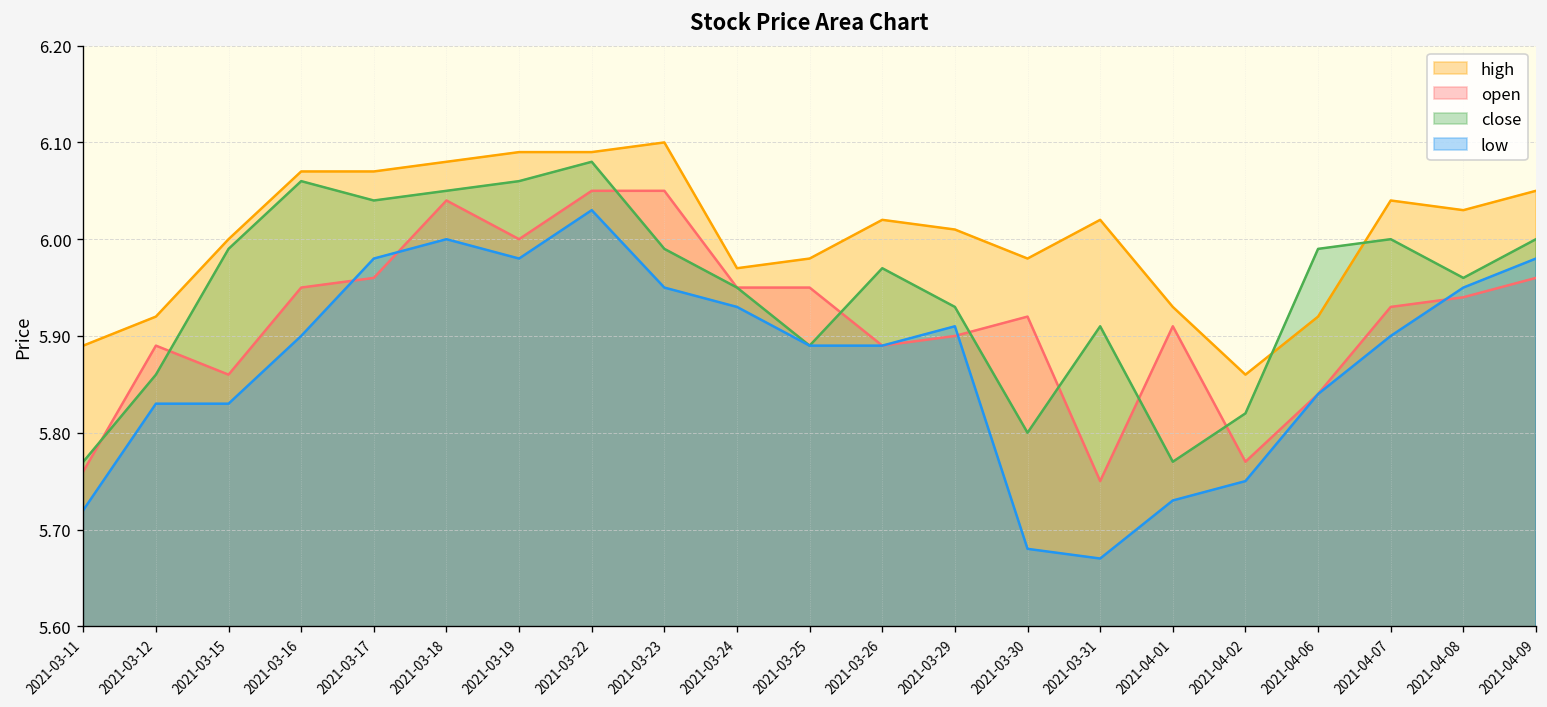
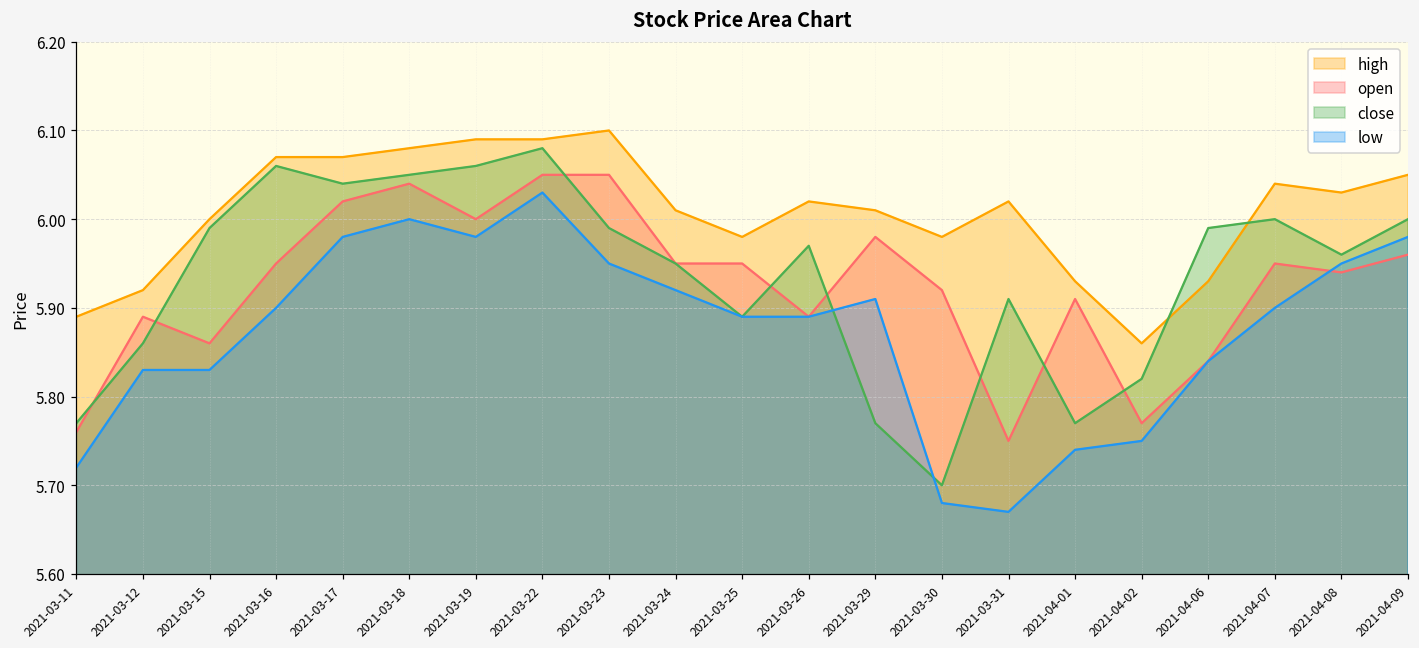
  {
    "high": {
      "2021-03-11": 5.89,
      "2021-03-12": 5.92,
      "2021-03-15": 6.00,
      "2021-03-16": 6.07,
      "2021-03-17": 6.07,
      "2021-03-18": 6.08,
      "2021-03-19": 6.09,
      "2021-03-22": 6.09,
      "2021-03-23": 6.10,
-     "2021-03-24": 5.97,
+     "2021-03-24": 6.01,
      "2021-03-25": 5.98,
      "2021-03-26": 6.02,
      "2021-03-29": 6.01,
      "2021-03-30": 5.98,
      "2021-03-31": 6.02,
      "2021-04-01": 5.93,
      "2021-04-02": 5.86,
-     "2021-04-06": 5.92,
+     "2021-04-06": 5.93,
      "2021-04-07": 6.04,
      "2021-04-08": 6.03,
      "2021-04-09": 6.05
    },
    "open": {
      "2021-03-11": 5.76,
      "2021-03-12": 5.89,
      "2021-03-15": 5.86,
      "2021-03-16": 5.95,
-     "2021-03-17": 5.96,
+     "2021-03-17": 6.02,
      "2021-03-18": 6.04,
      "2021-03-19": 6.00,
      "2021-03-22": 6.05,
      "2021-03-23": 6.05,
      "2021-03-25": 5.95,
-     "2021-03-29": 5.90,
+     "2021-03-29": 5.98,
      "2021-03-30": 5.92,
      "2021-03-31": 5.75,
      "2021-04-01": 5.91,
      "2021-04-02": 5.77,
-     "2021-04-07": 5.93,
+     "2021-04-07": 5.95,
      "2021-04-08": 5.94,
      "2021-04-09": 5.96
    },
    "close": {
      "2021-03-11": 5.77,
      "2021-03-12": 5.86,
      "2021-03-15": 5.99,
      "2021-03-16": 6.06,
      "2021-03-17": 6.04,
      "2021-03-18": 6.05,
      "2021-03-19": 6.06,
      "2021-03-22": 6.08,
      "2021-03-23": 5.99,
      "2021-03-26": 5.97,
-     "2021-03-29": 5.93,
-     "2021-03-30": 5.8,
+     "2021-03-29": 5.77,
+     "2021-03-30": 5.7,
      "2021-03-31": 5.91,
      "2021-04-01": 5.77,
      "2021-04-02": 5.82,
      "2021-04-06": 5.99,
      "2021-04-07": 6.00,
      "2021-04-08": 5.96,
      "2021-04-09": 6.00
    },
    "low": {
      "2021-03-11": 5.72,
      "2021-03-12": 5.83,
      "2021-03-15": 5.83,
      "2021-03-16": 5.90,
      "2021-03-17": 5.98,
      "2021-03-18": 6.00,
      "2021-03-19": 5.98,
      "2021-03-22": 6.03,
      "2021-03-23": 5.95,
-     "2021-03-24": 5.93,
+     "2021-03-24": 5.92,
      "2021-03-29": 5.91,
      "2021-03-30": 5.68,
      "2021-03-31": 5.67,
-     "2021-04-01": 5.73,
+     "2021-04-01": 5.74,
      "2021-04-02": 5.75,
      "2021-04-07": 5.90,
      "2021-04-08": 5.95,
      "2021-04-09": 5.98
    }
  }
